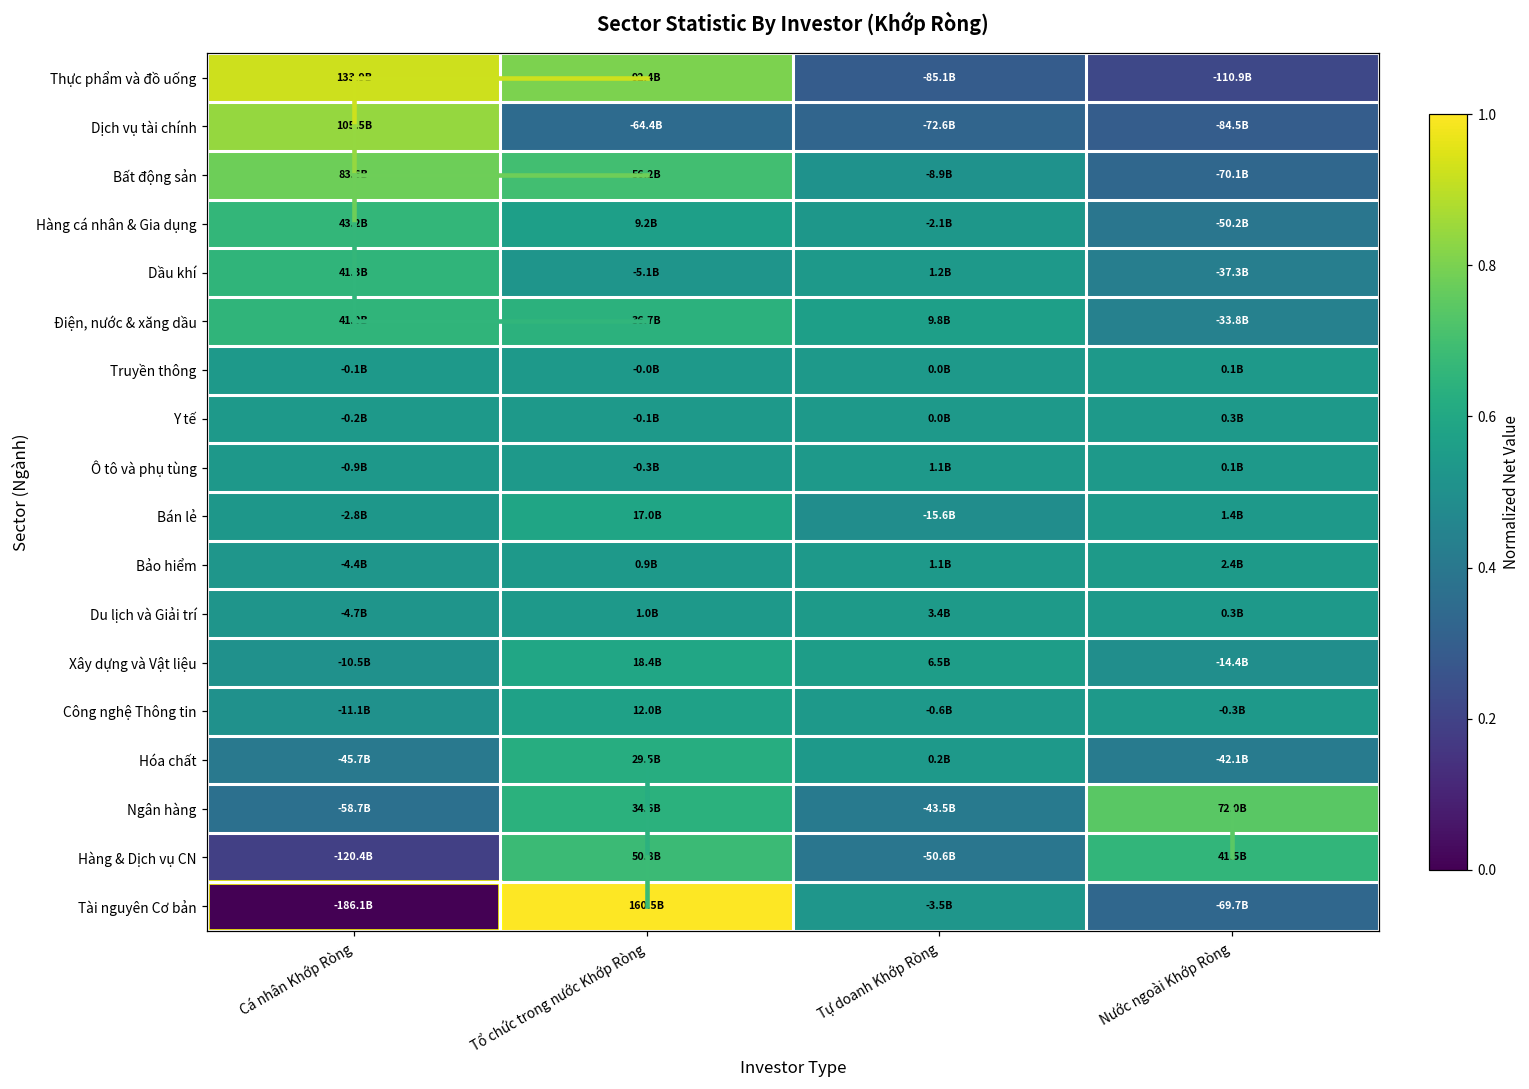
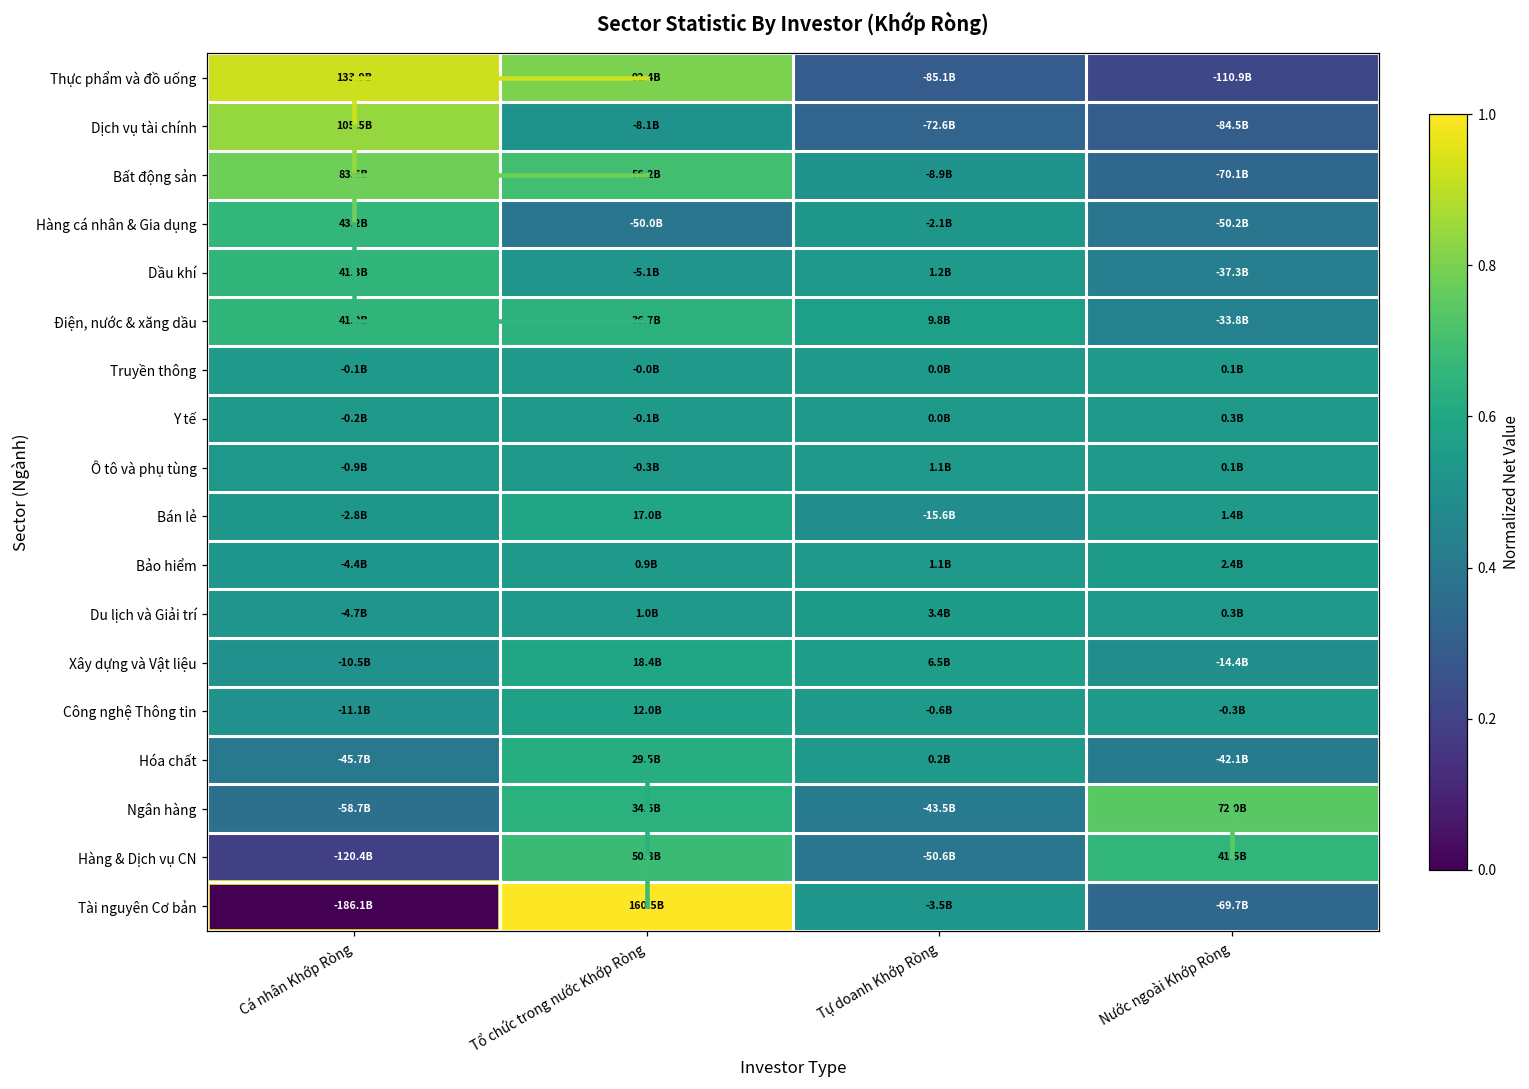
  {
    "Thực phẩm và đồ uống": {
      "Tự doanh Khớp Ròng": "-85.1B",
      "Nước ngoài Khớp Ròng": "-110.9B"
    },
    "Dịch vụ tài chính": {
-     "Tổ chức trong nước Khớp Ròng": "-64.4B",
+     "Tổ chức trong nước Khớp Ròng": "-8.1B",
      "Tự doanh Khớp Ròng": "-72.6B",
      "Nước ngoài Khớp Ròng": "-84.5B"
    },
    "Bất động sản": {
      "Tự doanh Khớp Ròng": "-8.9B",
      "Nước ngoài Khớp Ròng": "-70.1B"
    },
    "Hàng cá nhân & Gia dụng": {
-     "Tổ chức trong nước Khớp Ròng": "9.2B",
+     "Tổ chức trong nước Khớp Ròng": "-50.0B",
      "Tự doanh Khớp Ròng": "-2.1B",
      "Nước ngoài Khớp Ròng": "-50.2B"
    },
    "Dầu khí": {
      "Tổ chức trong nước Khớp Ròng": "-5.1B",
      "Tự doanh Khớp Ròng": "1.2B",
      "Nước ngoài Khớp Ròng": "-37.3B"
    },
    "Điện, nước & xăng dầu": {
      "Tự doanh Khớp Ròng": "9.8B",
      "Nước ngoài Khớp Ròng": "-33.8B"
    },
    "Truyền thông": {
      "Cá nhân Khớp Ròng": "-0.1B",
      "Tổ chức trong nước Khớp Ròng": "-0.0B",
      "Tự doanh Khớp Ròng": "0.0B",
      "Nước ngoài Khớp Ròng": "0.1B"
    },
    "Y tế": {
      "Cá nhân Khớp Ròng": "-0.2B",
      "Tổ chức trong nước Khớp Ròng": "-0.1B",
      "Tự doanh Khớp Ròng": "0.0B",
      "Nước ngoài Khớp Ròng": "0.3B"
    },
    "Ô tô và phụ tùng": {
      "Cá nhân Khớp Ròng": "-0.9B",
      "Tổ chức trong nước Khớp Ròng": "-0.3B",
      "Tự doanh Khớp Ròng": "1.1B",
      "Nước ngoài Khớp Ròng": "0.1B"
    },
    "Bán lẻ": {
      "Cá nhân Khớp Ròng": "-2.8B",
      "Tổ chức trong nước Khớp Ròng": "17.0B",
      "Tự doanh Khớp Ròng": "-15.6B",
      "Nước ngoài Khớp Ròng": "1.4B"
    },
    "Bảo hiểm": {
      "Cá nhân Khớp Ròng": "-4.4B",
      "Tổ chức trong nước Khớp Ròng": "0.9B",
      "Tự doanh Khớp Ròng": "1.1B",
      "Nước ngoài Khớp Ròng": "2.4B"
    },
    "Du lịch và Giải trí": {
      "Cá nhân Khớp Ròng": "-4.7B",
      "Tổ chức trong nước Khớp Ròng": "1.0B",
      "Tự doanh Khớp Ròng": "3.4B",
      "Nước ngoài Khớp Ròng": "0.3B"
    },
    "Xây dựng và Vật liệu": {
      "Cá nhân Khớp Ròng": "-10.5B",
      "Tổ chức trong nước Khớp Ròng": "18.4B",
      "Tự doanh Khớp Ròng": "6.5B",
      "Nước ngoài Khớp Ròng": "-14.4B"
    },
    "Công nghệ Thông tin": {
      "Cá nhân Khớp Ròng": "-11.1B",
      "Tổ chức trong nước Khớp Ròng": "12.0B",
      "Tự doanh Khớp Ròng": "-0.6B",
      "Nước ngoài Khớp Ròng": "-0.3B"
    },
    "Hóa chất": {
      "Cá nhân Khớp Ròng": "-45.7B",
      "Tự doanh Khớp Ròng": "0.2B",
      "Nước ngoài Khớp Ròng": "-42.1B"
    },
    "Ngân hàng": {
      "Cá nhân Khớp Ròng": "-58.7B",
      "Tự doanh Khớp Ròng": "-43.5B"
    },
    "Hàng & Dịch vụ CN": {
      "Cá nhân Khớp Ròng": "-120.4B",
      "Tự doanh Khớp Ròng": "-50.6B"
    },
    "Tài nguyên Cơ bản": {
      "Cá nhân Khớp Ròng": "-186.1B",
      "Tự doanh Khớp Ròng": "-3.5B",
      "Nước ngoài Khớp Ròng": "-69.7B"
    }
  }
